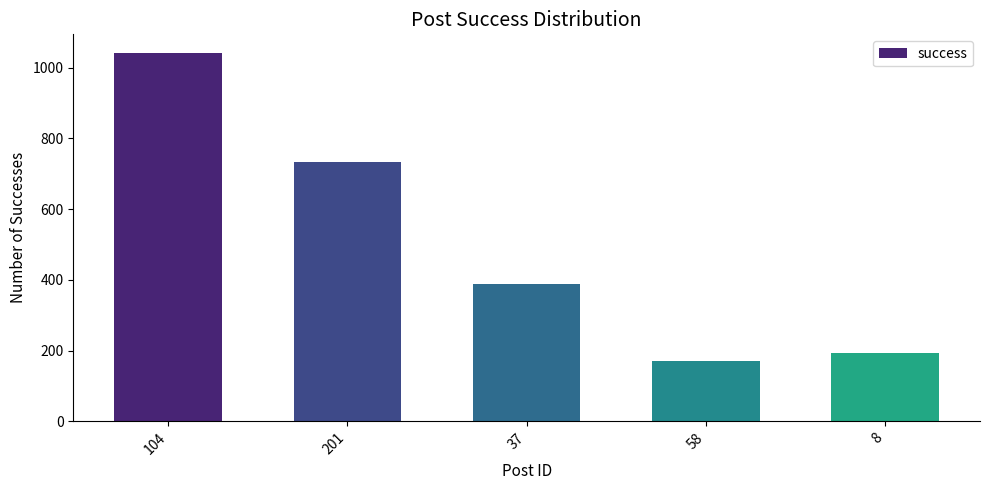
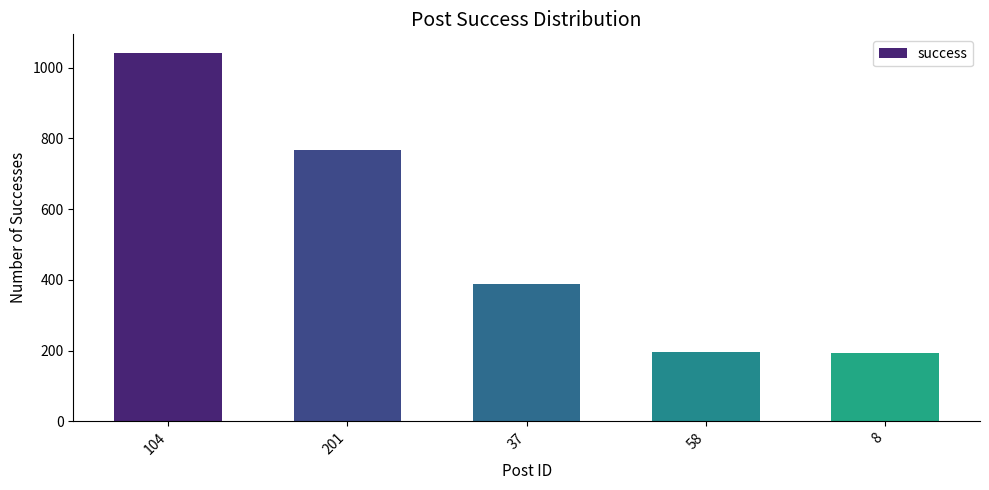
  {
    "104": 1040,
-   "201": 730,
+   "201": 770,
    "37": 390,
-   "58": 170,
+   "58": 200,
    "8": 190
  }
